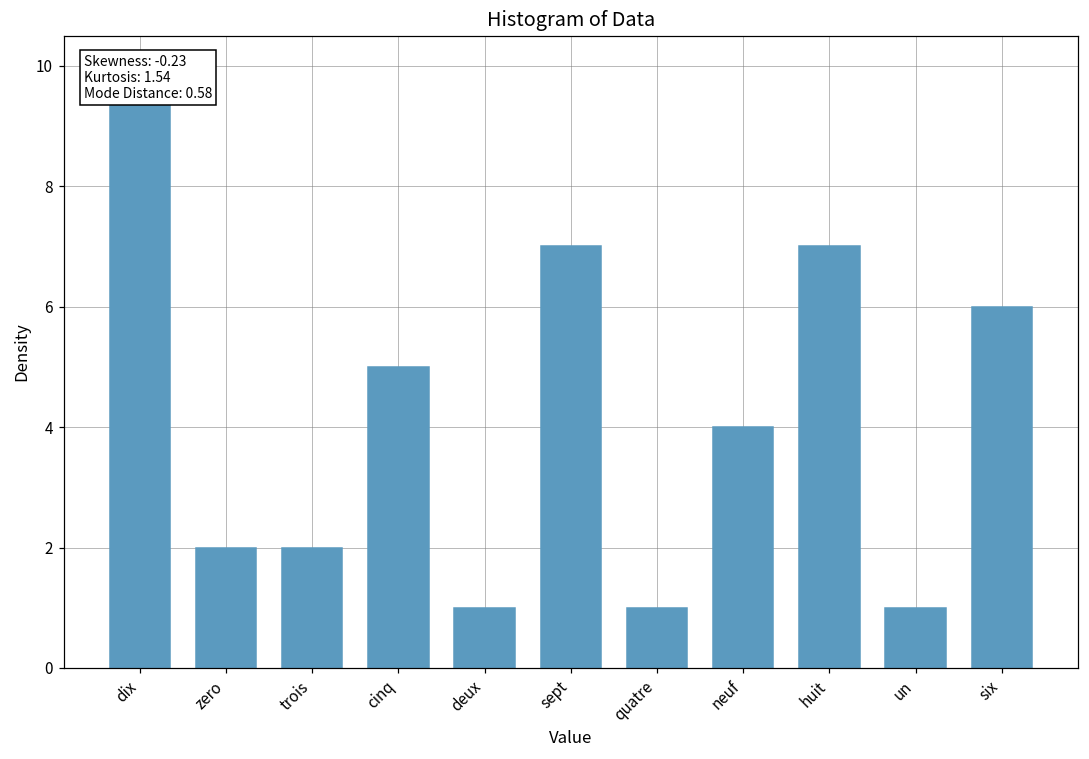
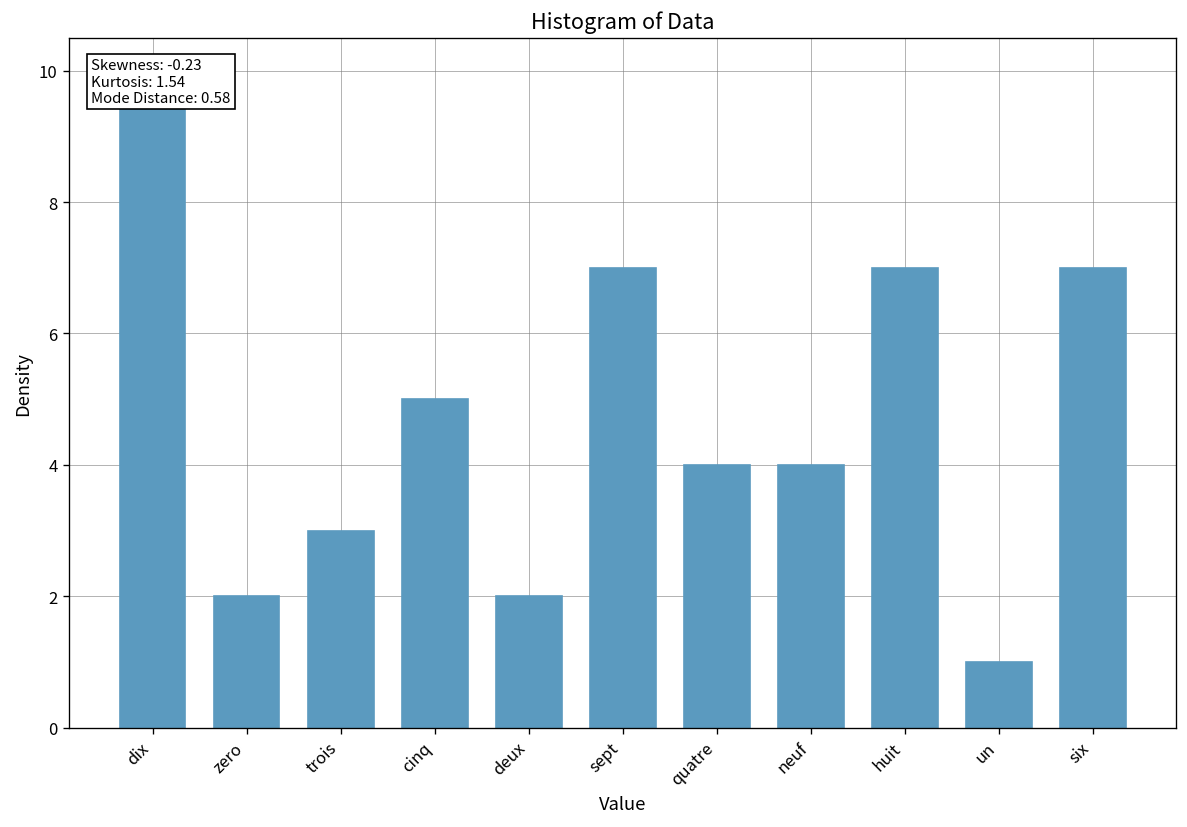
  {
    "zero": 2,
-   "trois": 2,
+   "trois": 3,
    "cinq": 5,
-   "deux": 1,
+   "deux": 2,
    "sept": 7,
-   "quatre": 1,
+   "quatre": 4,
    "neuf": 4,
    "huit": 7,
    "un": 1,
-   "six": 6
+   "six": 7
  }
